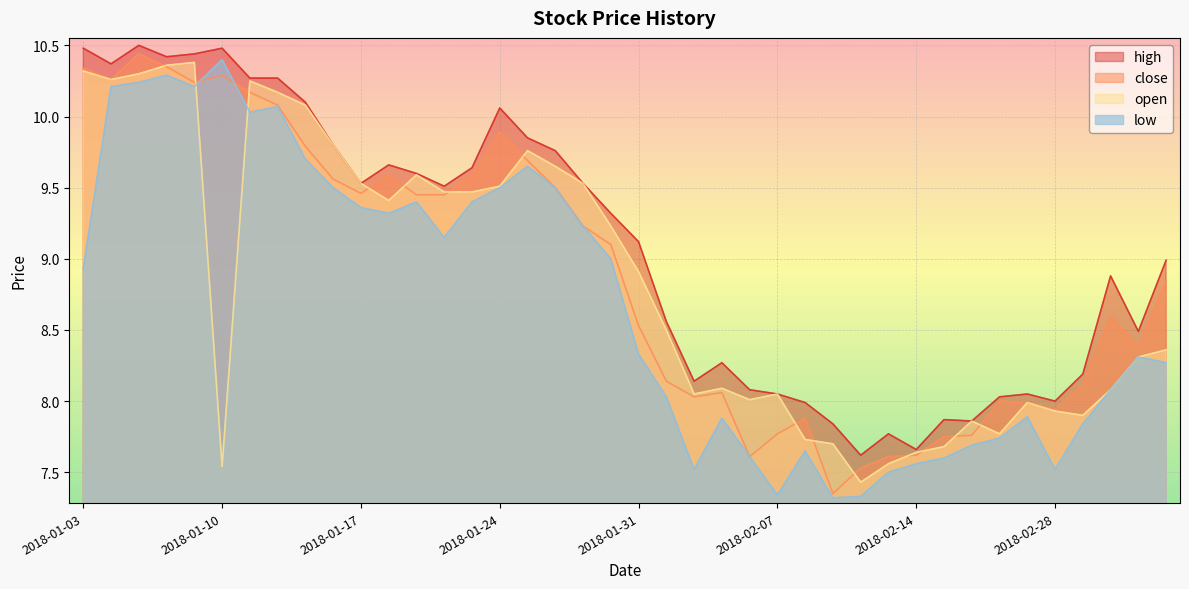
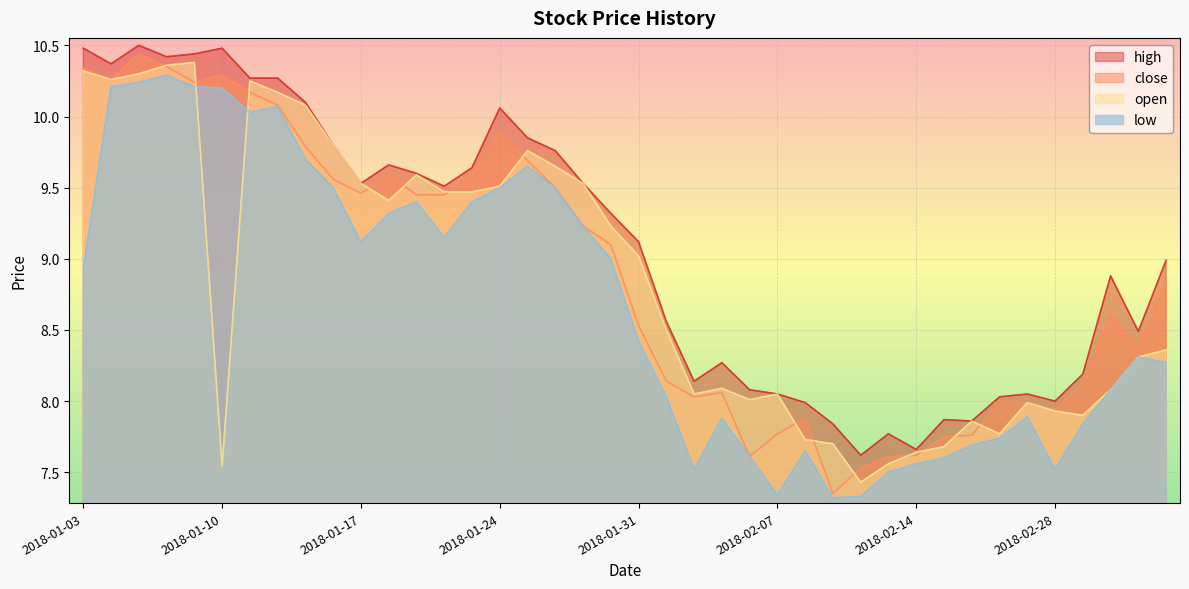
  {
    "open": {
      "2018-01-03": 10.32,
      "2018-01-10": 7.54,
-     "2018-01-31": 8.91,
+     "2018-01-31": 9.02,
      "2018-02-14": 7.64
    },
    "low": {
      "2018-01-03": 8.93,
-     "2018-01-10": 10.4,
-     "2018-01-17": 9.36,
-     "2018-01-31": 8.33,
+     "2018-01-10": 10.2,
+     "2018-01-17": 9.12,
+     "2018-01-31": 8.42,
      "2018-02-07": 7.34,
      "2018-02-14": 7.56,
      "2018-02-28": 7.52
    }
  }
